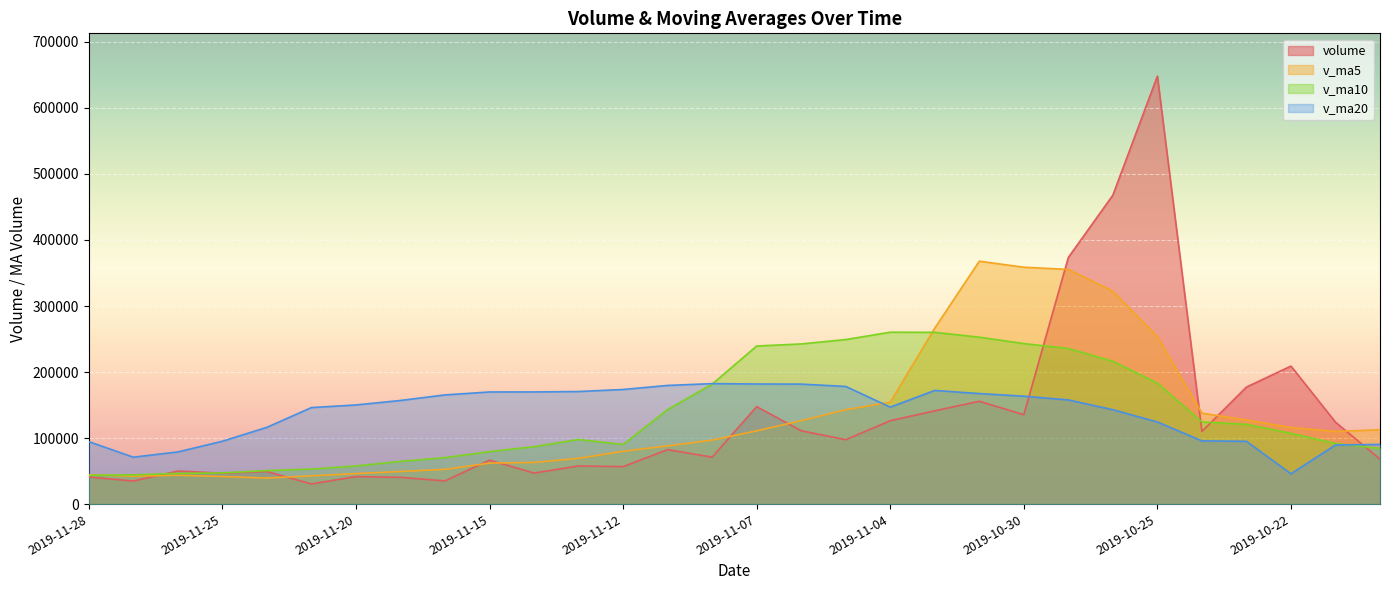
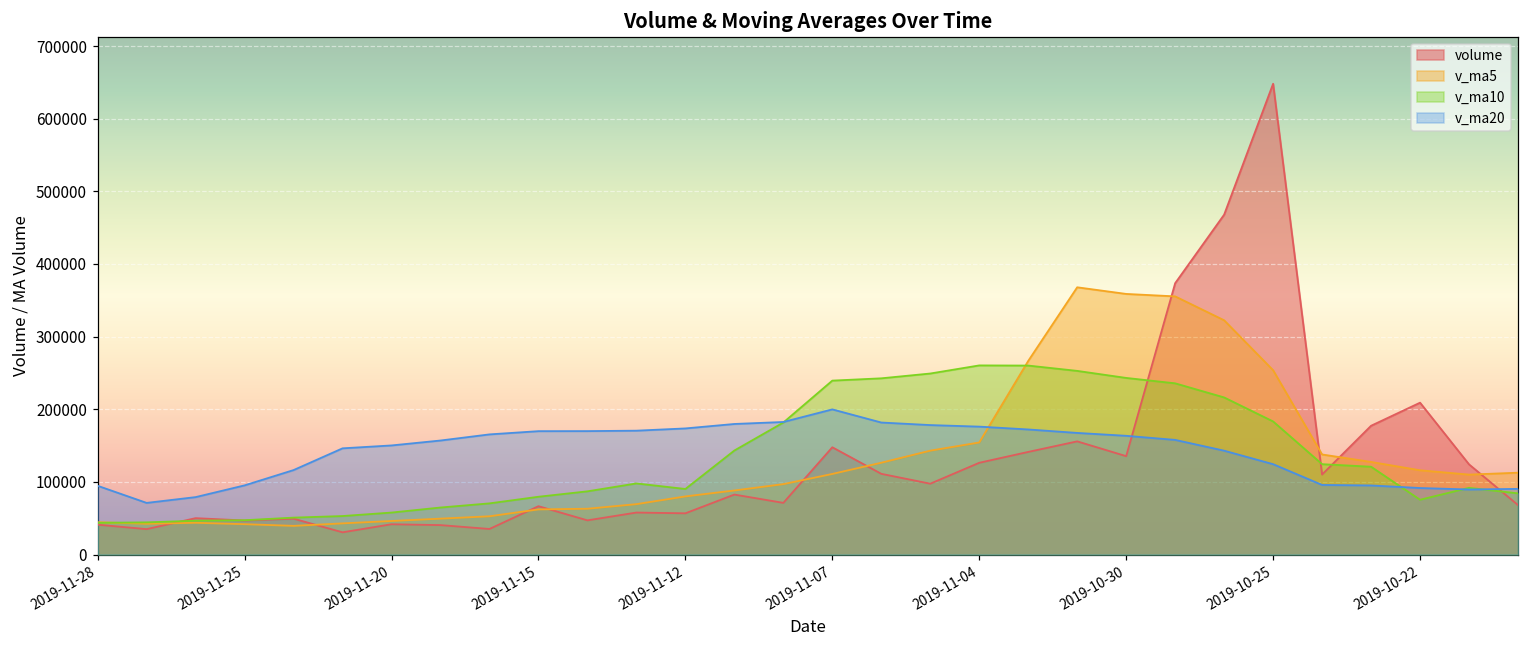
  {
    "volume": {
      "2019-11-20": 40000,
      "2019-11-15": 70000,
      "2019-11-12": 60000,
      "2019-11-07": 150000,
      "2019-11-04": 130000,
      "2019-10-30": 140000,
      "2019-10-25": 650000,
      "2019-10-22": 210000
    },
    "v_ma5": {
      "2019-11-25": 40000,
      "2019-11-20": 50000,
      "2019-11-15": 60000,
      "2019-11-12": 80000,
      "2019-11-07": 110000,
      "2019-11-04": 150000,
      "2019-10-30": 360000,
      "2019-10-25": 250000,
      "2019-10-22": 120000
    },
    "v_ma10": {
      "2019-11-20": 60000,
      "2019-11-15": 80000,
      "2019-11-12": 90000,
      "2019-11-07": 240000,
      "2019-11-04": 260000,
      "2019-10-30": 240000,
      "2019-10-25": 180000,
-     "2019-10-22": 110000
+     "2019-10-22": 80000
    },
    "v_ma20": {
      "2019-11-28": 90000,
      "2019-11-25": 100000,
      "2019-11-20": 150000,
      "2019-11-15": 170000,
      "2019-11-12": 170000,
-     "2019-11-07": 180000,
-     "2019-11-04": 150000,
+     "2019-11-07": 200000,
+     "2019-11-04": 180000,
      "2019-10-30": 160000,
      "2019-10-25": 120000,
-     "2019-10-22": 50000
+     "2019-10-22": 90000
    }
  }
